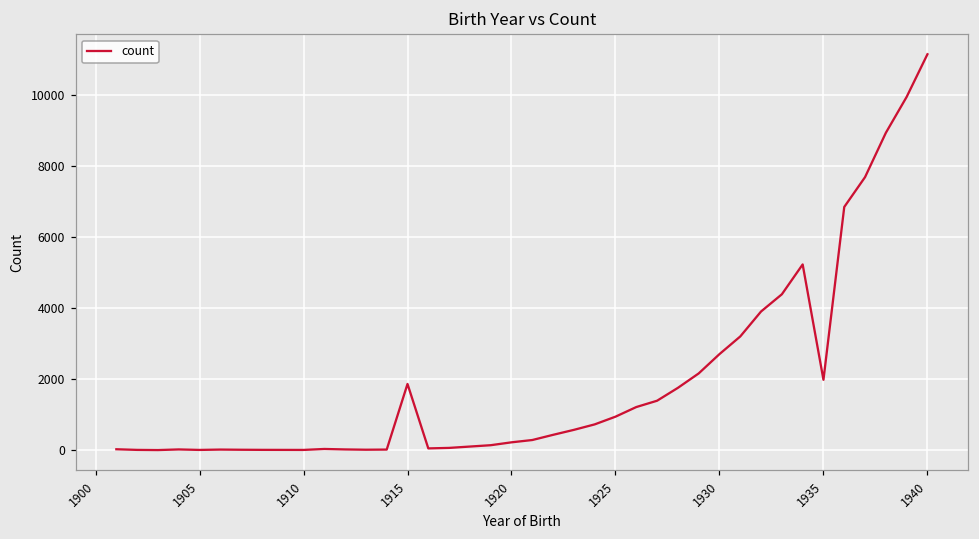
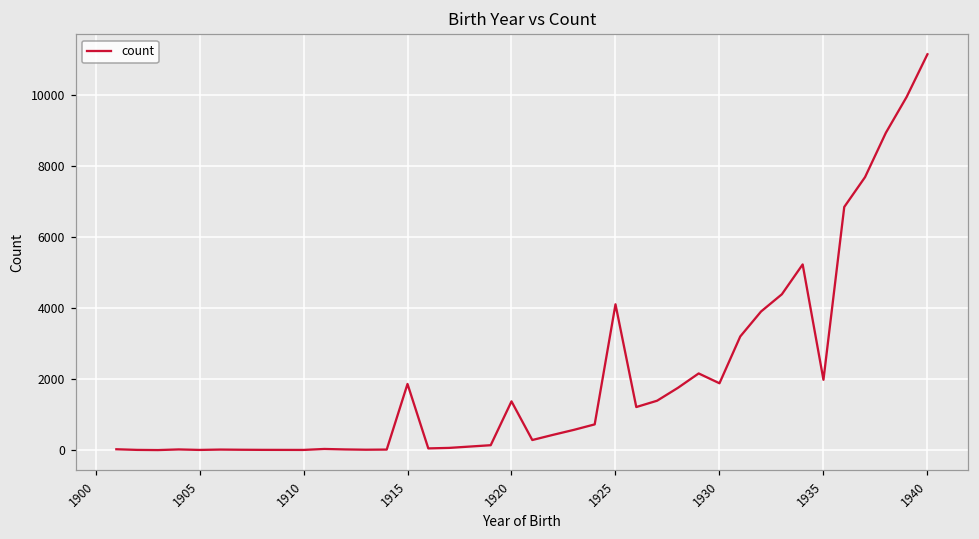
  {
    "1905": 0,
    "1910": 0,
    "1915": 1900,
-   "1920": 200,
-   "1925": 900,
-   "1930": 2700,
+   "1920": 1400,
+   "1925": 4100,
+   "1930": 1900,
    "1935": 2000,
    "1940": 11100
  }
